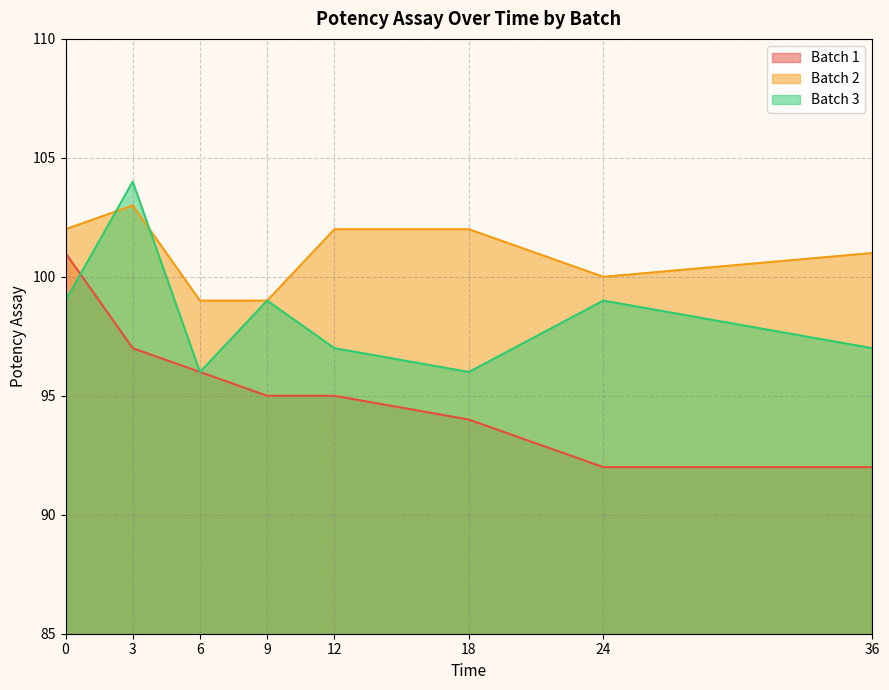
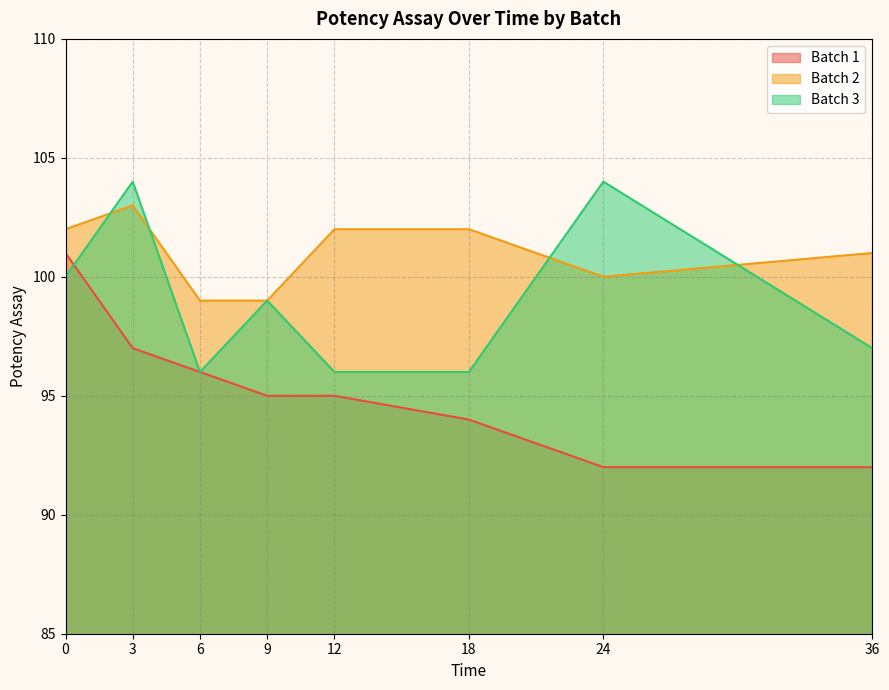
  {
    "Batch 1": {
      "0": 101,
      "3": 97,
      "9": 95,
      "12": 95,
      "18": 94,
      "24": 92,
      "36": 92
    },
    "Batch 2": {
      "0": 102,
      "3": 103,
      "6": 99,
      "12": 102,
      "18": 102,
      "24": 100,
      "36": 101
    },
    "Batch 3": {
-     "0": 99,
+     "0": 100,
      "3": 104,
-     "12": 97,
+     "12": 96,
      "18": 96,
-     "24": 99,
+     "24": 104,
      "36": 97
    }
  }
